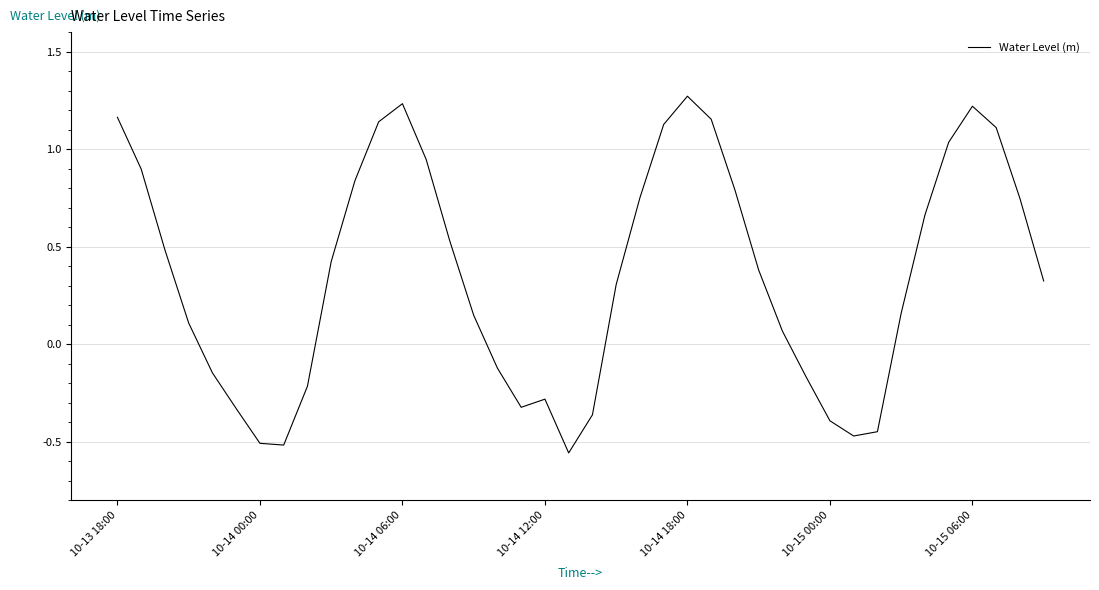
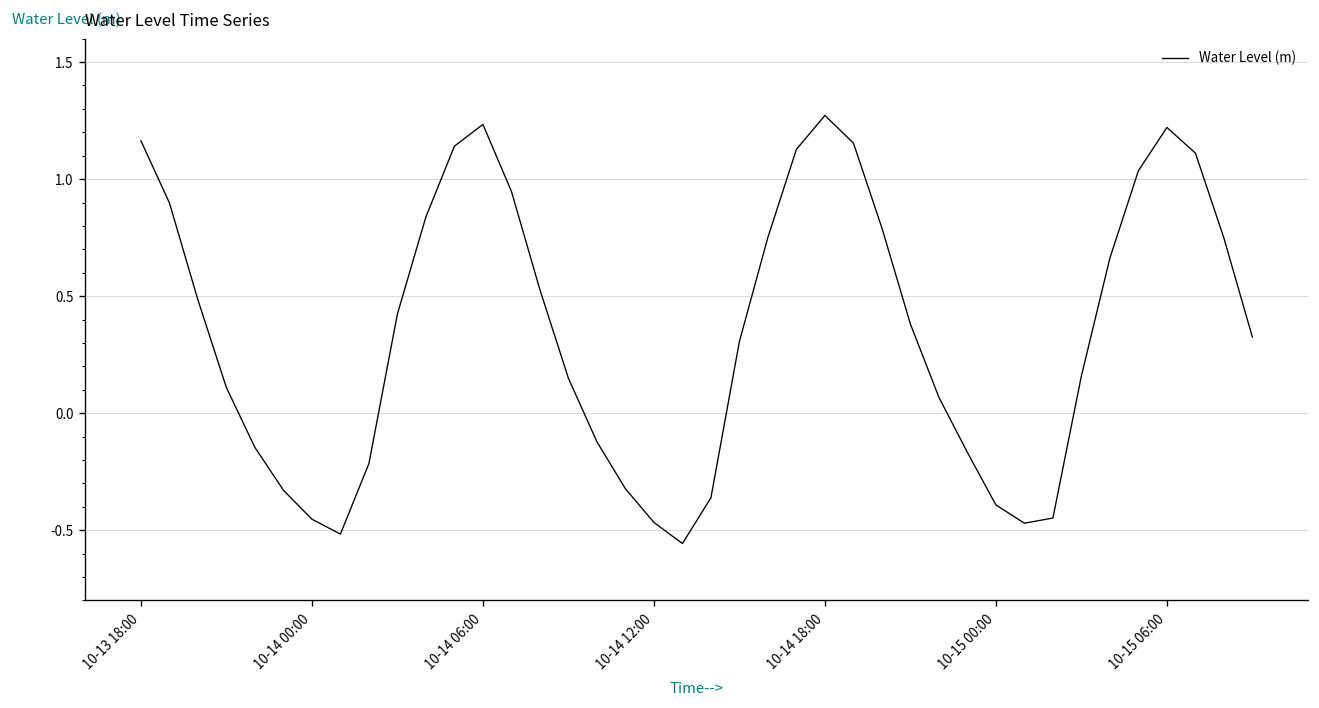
  {
    "10-13 18:00": 1.16,
-   "10-14 00:00": -0.51,
+   "10-14 00:00": -0.45,
    "10-14 06:00": 1.23,
-   "10-14 12:00": -0.28,
+   "10-14 12:00": -0.47,
    "10-14 18:00": 1.27,
    "10-15 00:00": -0.39,
    "10-15 06:00": 1.22
  }
